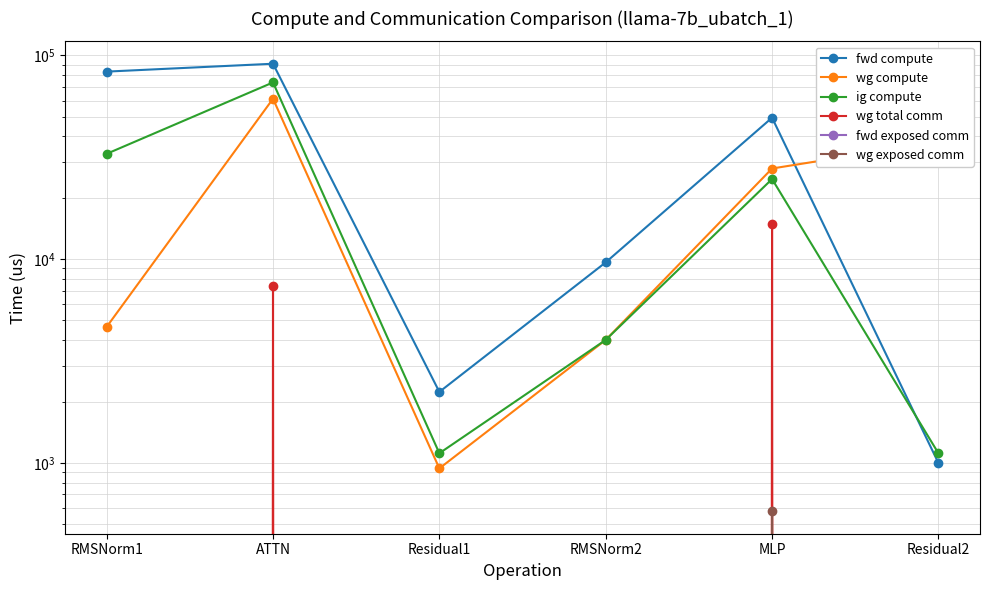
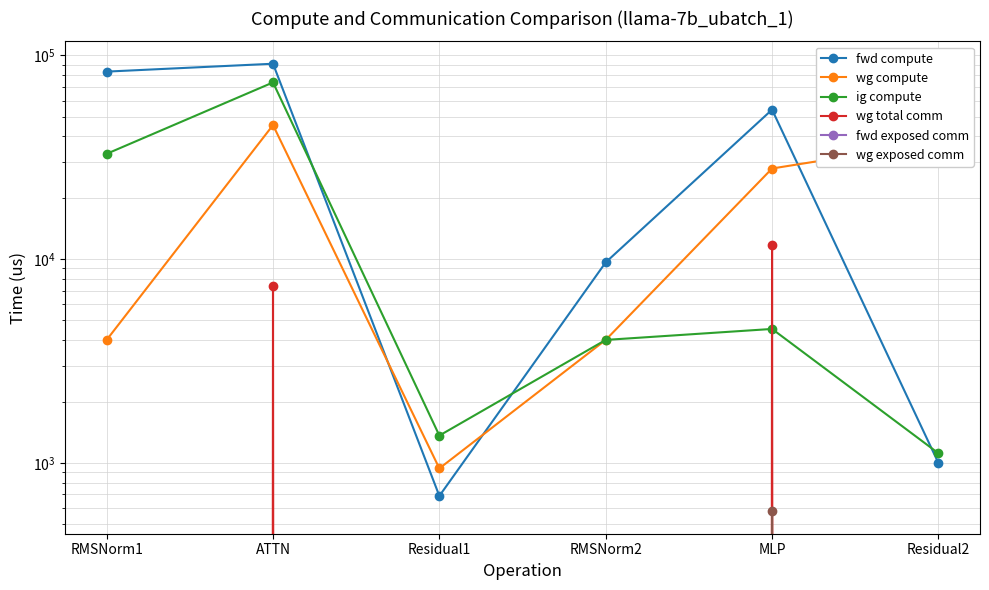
  {
    "fwd compute": {
      "RMSNorm1": 83000,
      "ATTN": 90000,
-     "Residual1": 2200,
+     "Residual1": 690,
      "RMSNorm2": 10000,
-     "MLP": 49000,
+     "MLP": 54000,
      "Residual2": 1000
    },
    "wg compute": {
-     "RMSNorm1": 4600,
-     "ATTN": 61000,
+     "RMSNorm1": 4000,
+     "ATTN": 45000,
      "Residual1": 900,
      "MLP": 28000
    },
    "ig compute": {
      "RMSNorm1": 33000,
      "ATTN": 74000,
-     "Residual1": 1100,
-     "MLP": 25000,
+     "Residual1": 1400,
+     "MLP": 4500,
      "Residual2": 1100
    },
    "wg total comm": {
      "ATTN": 7300,
-     "MLP": 15000
+     "MLP": 12000
    },
    "wg exposed comm": {
      "MLP": 580
    }
  }
